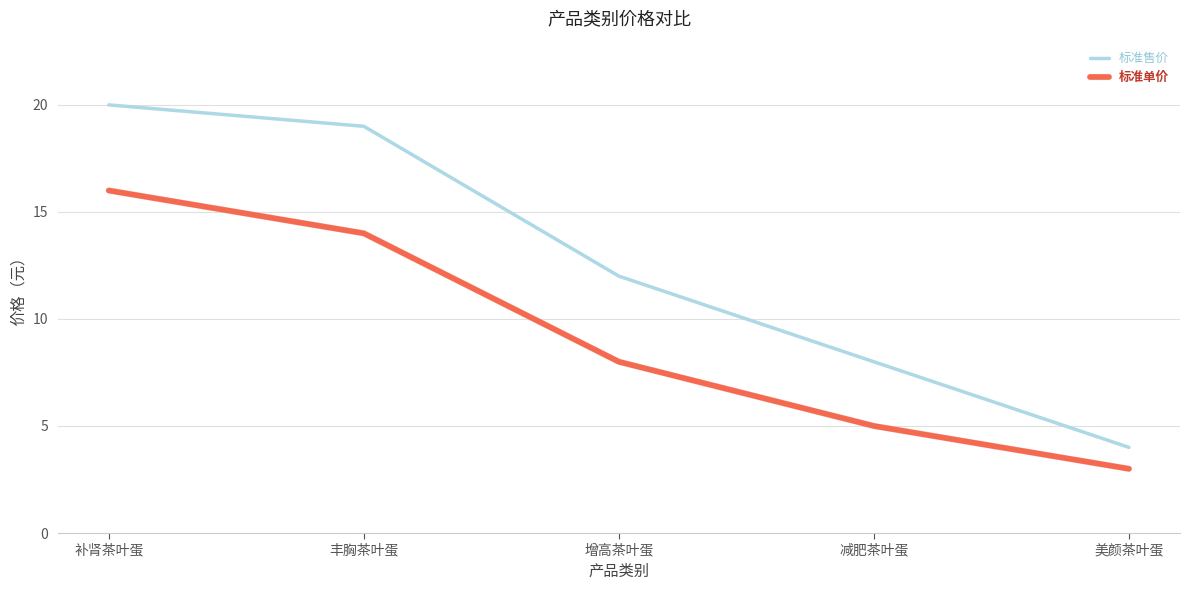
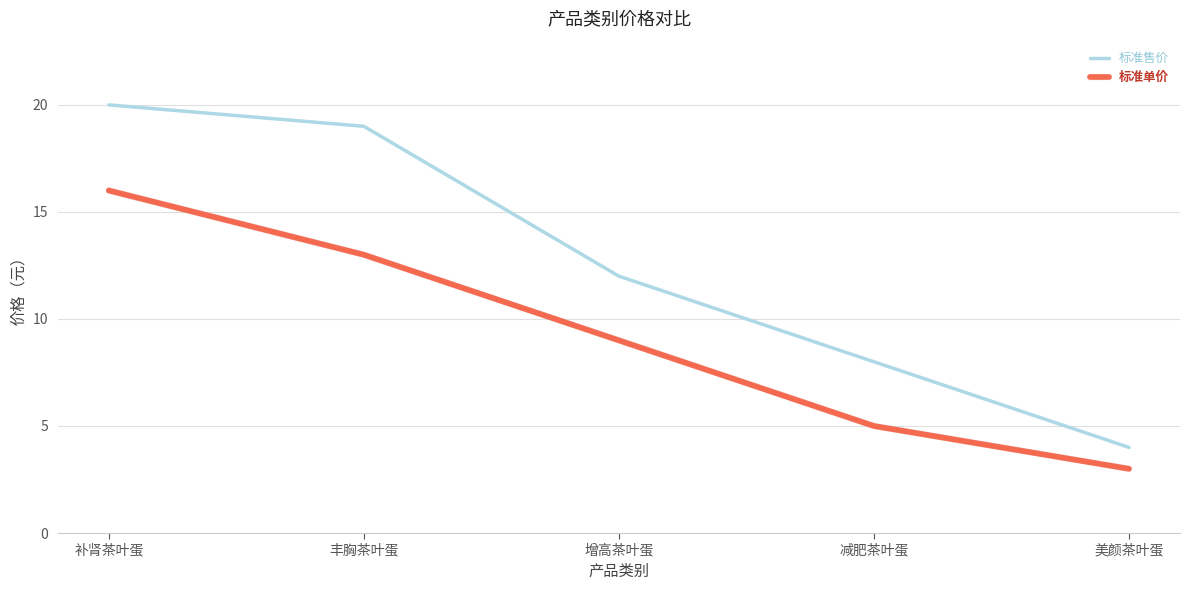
  {
    "标准售价": {
      "补肾茶叶蛋": 20,
      "丰胸茶叶蛋": 19,
      "增高茶叶蛋": 12,
      "减肥茶叶蛋": 8,
      "美颜茶叶蛋": 4
    },
    "标准单价": {
      "补肾茶叶蛋": 16,
-     "丰胸茶叶蛋": 14,
-     "增高茶叶蛋": 8,
+     "丰胸茶叶蛋": 13,
+     "增高茶叶蛋": 9,
      "减肥茶叶蛋": 5,
      "美颜茶叶蛋": 3
    }
  }
